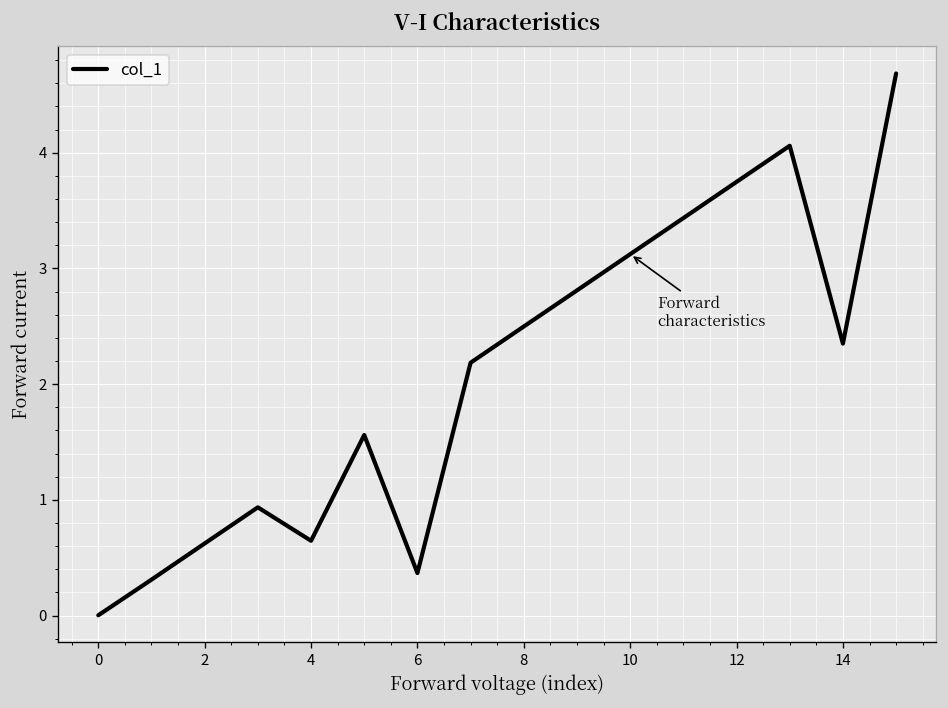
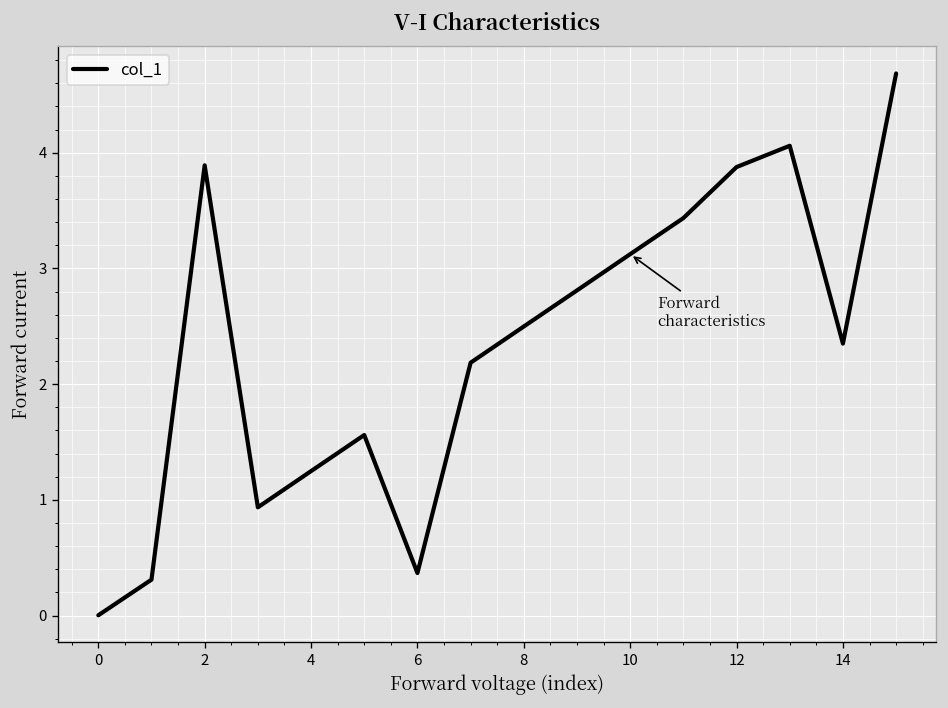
  {
    "0": 0.0,
-   "2": 0.6,
-   "4": 0.6,
+   "2": 3.9,
+   "4": 1.2,
    "6": 0.4,
    "8": 2.5,
    "10": 3.1,
-   "12": 3.7,
+   "12": 3.9,
    "14": 2.4
  }
